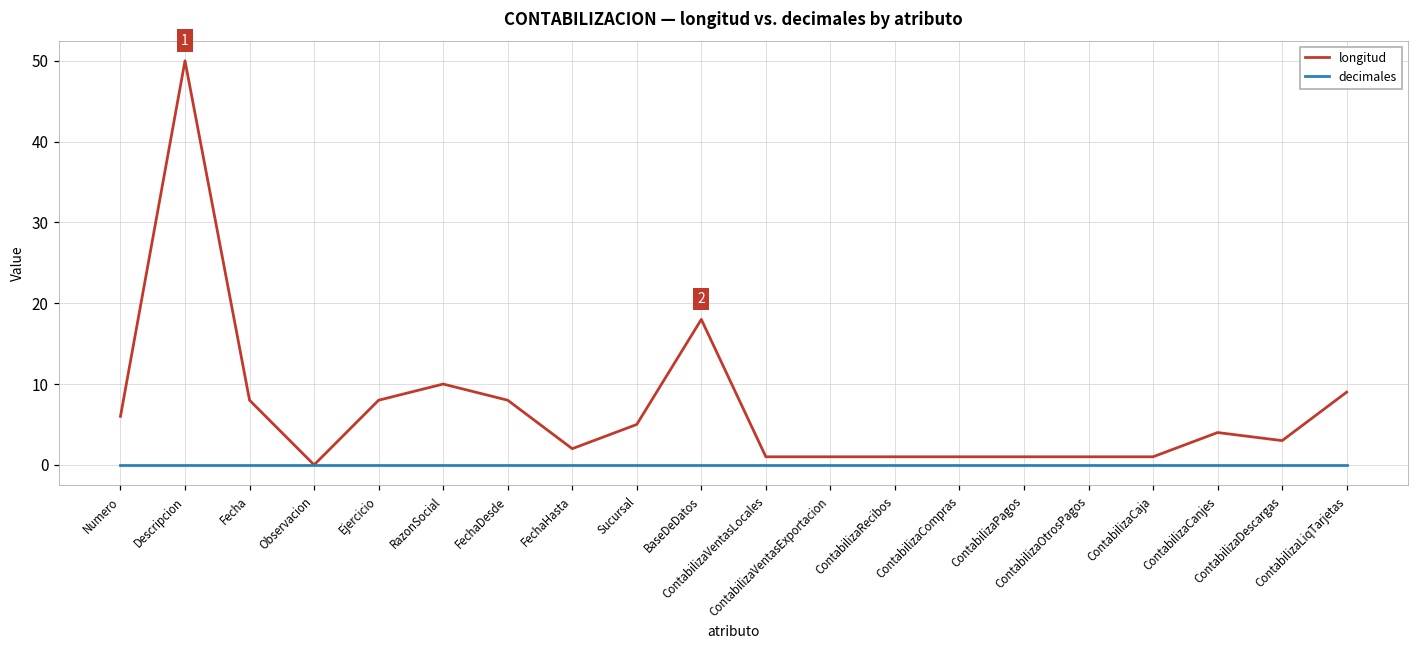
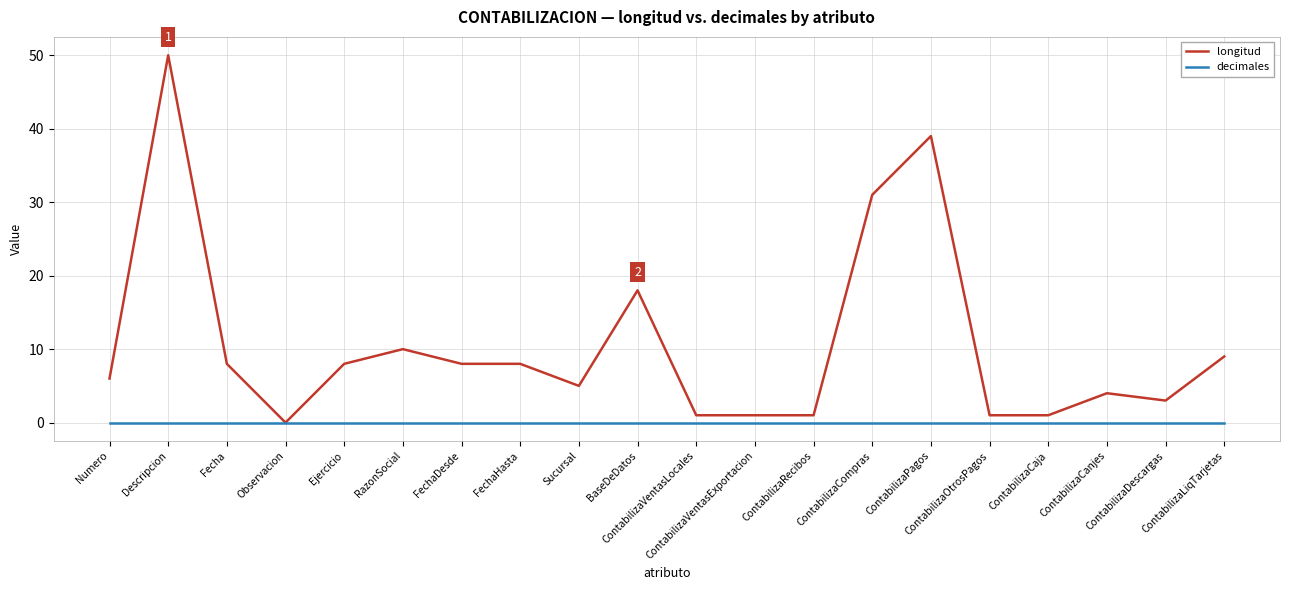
  {
    "longitud": {
      "Numero": 6,
      "Fecha": 8,
      "Ejercicio": 8,
      "RazonSocial": 10,
      "FechaDesde": 8,
-     "FechaHasta": 2,
+     "FechaHasta": 8,
      "Sucursal": 5,
      "ContabilizaVentasLocales": 1,
      "ContabilizaVentasExportacion": 1,
      "ContabilizaRecibos": 1,
-     "ContabilizaCompras": 1,
-     "ContabilizaPagos": 1,
+     "ContabilizaCompras": 31,
+     "ContabilizaPagos": 39,
      "ContabilizaOtrosPagos": 1,
      "ContabilizaCaja": 1,
      "ContabilizaCanjes": 4,
      "ContabilizaDescargas": 3,
      "ContabilizaLiqTarjetas": 9
    },
    "decimales": {
      "Numero": 0,
      "Descripcion": 0,
      "Fecha": 0,
      "Ejercicio": 0,
      "RazonSocial": 0,
      "FechaDesde": 0,
      "FechaHasta": 0,
      "Sucursal": 0,
      "BaseDeDatos": 0,
      "ContabilizaVentasLocales": 0,
      "ContabilizaVentasExportacion": 0,
      "ContabilizaRecibos": 0,
      "ContabilizaCompras": 0,
      "ContabilizaPagos": 0,
      "ContabilizaOtrosPagos": 0,
      "ContabilizaCaja": 0,
      "ContabilizaCanjes": 0,
      "ContabilizaDescargas": 0,
      "ContabilizaLiqTarjetas": 0
    }
  }
